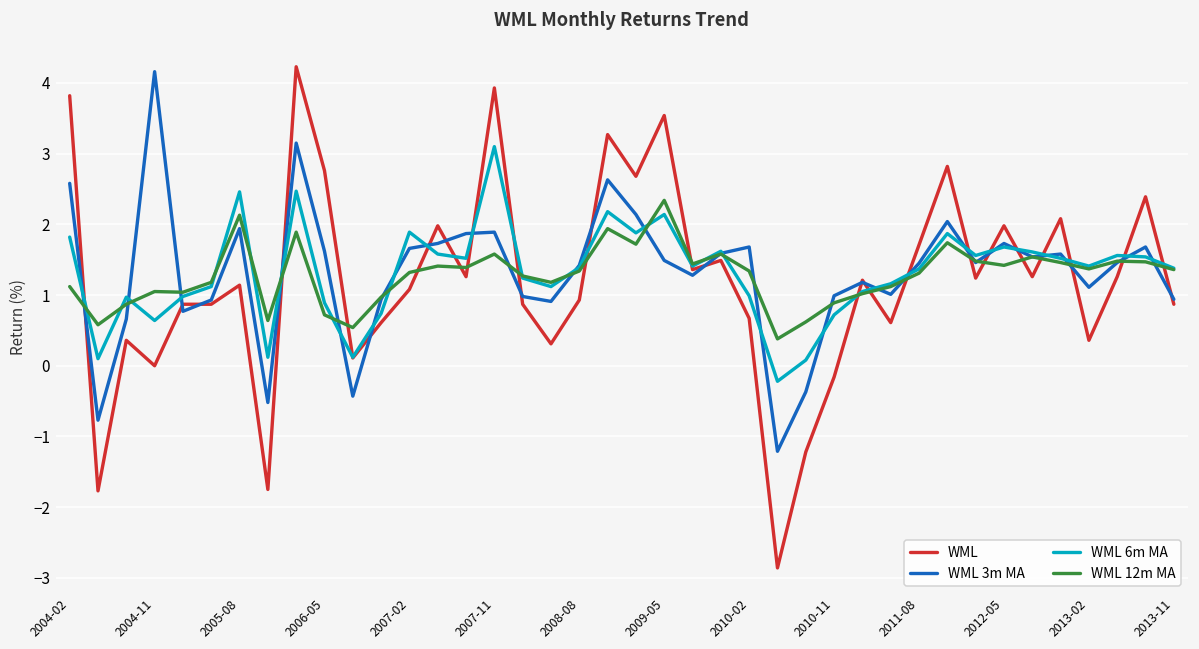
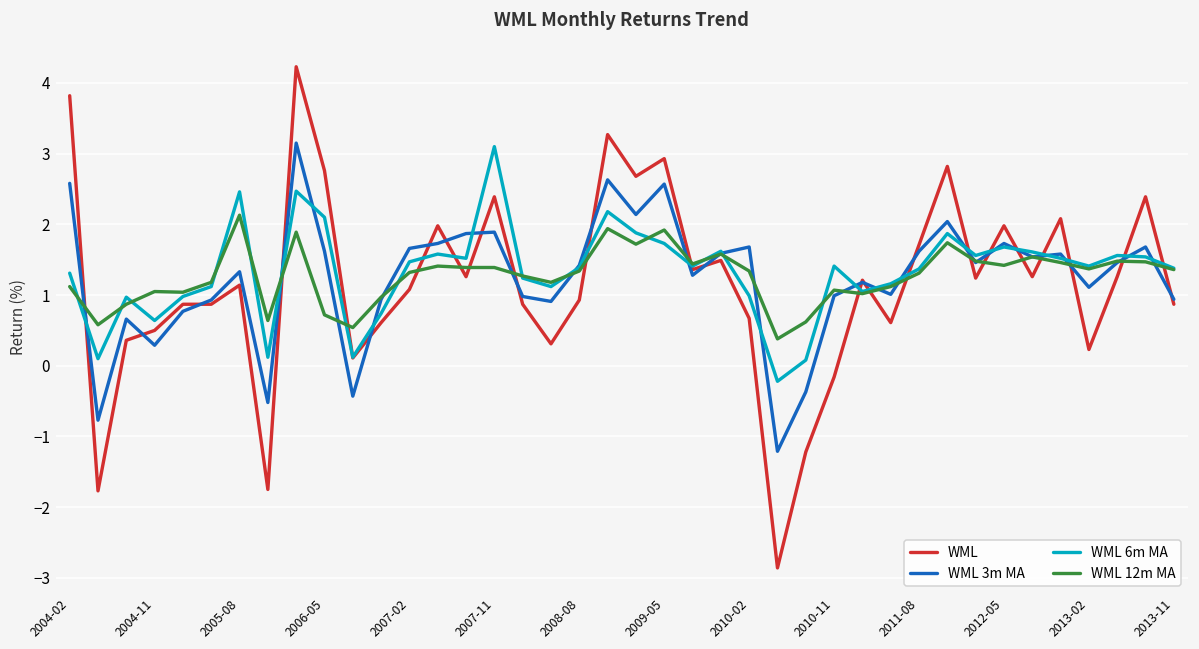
  {
    "WML": {
      "2004-02": 3.8,
-     "2004-11": 0.0,
+     "2004-11": 0.5,
      "2005-08": 1.1,
      "2006-05": 2.8,
      "2007-02": 1.1,
-     "2007-11": 3.9,
+     "2007-11": 2.4,
      "2008-08": 0.9,
-     "2009-05": 3.5,
+     "2009-05": 2.9,
      "2010-02": 0.7,
      "2010-11": -0.2,
      "2011-08": 1.7,
      "2012-05": 2.0,
-     "2013-02": 0.4,
+     "2013-02": 0.2,
      "2013-11": 0.9
    },
    "WML 3m MA": {
      "2004-02": 2.6,
-     "2004-11": 4.2,
-     "2005-08": 1.9,
+     "2004-11": 0.3,
+     "2005-08": 1.3,
      "2006-05": 1.6,
      "2007-02": 1.7,
      "2007-11": 1.9,
-     "2009-05": 1.5,
+     "2009-05": 2.6,
      "2010-02": 1.7,
      "2010-11": 1.0,
-     "2011-08": 1.5,
+     "2011-08": 1.6,
      "2012-05": 1.7,
      "2013-02": 1.1,
      "2013-11": 0.9
    },
    "WML 6m MA": {
-     "2004-02": 1.8,
+     "2004-02": 1.3,
      "2004-11": 0.6,
      "2005-08": 2.5,
-     "2006-05": 0.9,
-     "2007-02": 1.9,
+     "2006-05": 2.1,
+     "2007-02": 1.5,
      "2007-11": 3.1,
-     "2009-05": 2.1,
+     "2009-05": 1.7,
      "2010-02": 1.0,
-     "2010-11": 0.7,
+     "2010-11": 1.4,
      "2011-08": 1.4,
      "2012-05": 1.7,
      "2013-02": 1.4
    },
    "WML 12m MA": {
      "2004-02": 1.1,
      "2004-11": 1.1,
      "2005-08": 2.1,
      "2006-05": 0.7,
      "2007-02": 1.3,
-     "2007-11": 1.6,
+     "2007-11": 1.4,
      "2008-08": 1.3,
-     "2009-05": 2.3,
+     "2009-05": 1.9,
      "2010-02": 1.3,
-     "2010-11": 0.9,
+     "2010-11": 1.1,
      "2011-08": 1.3,
      "2012-05": 1.4,
      "2013-02": 1.4
    }
  }
